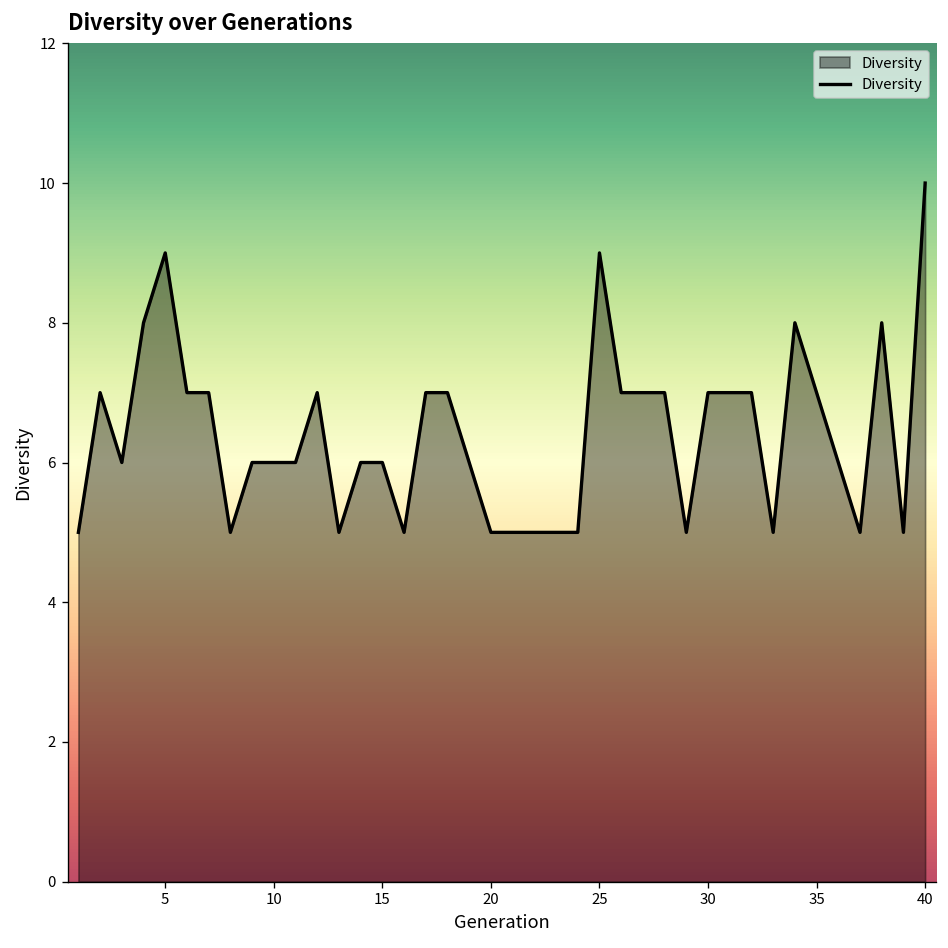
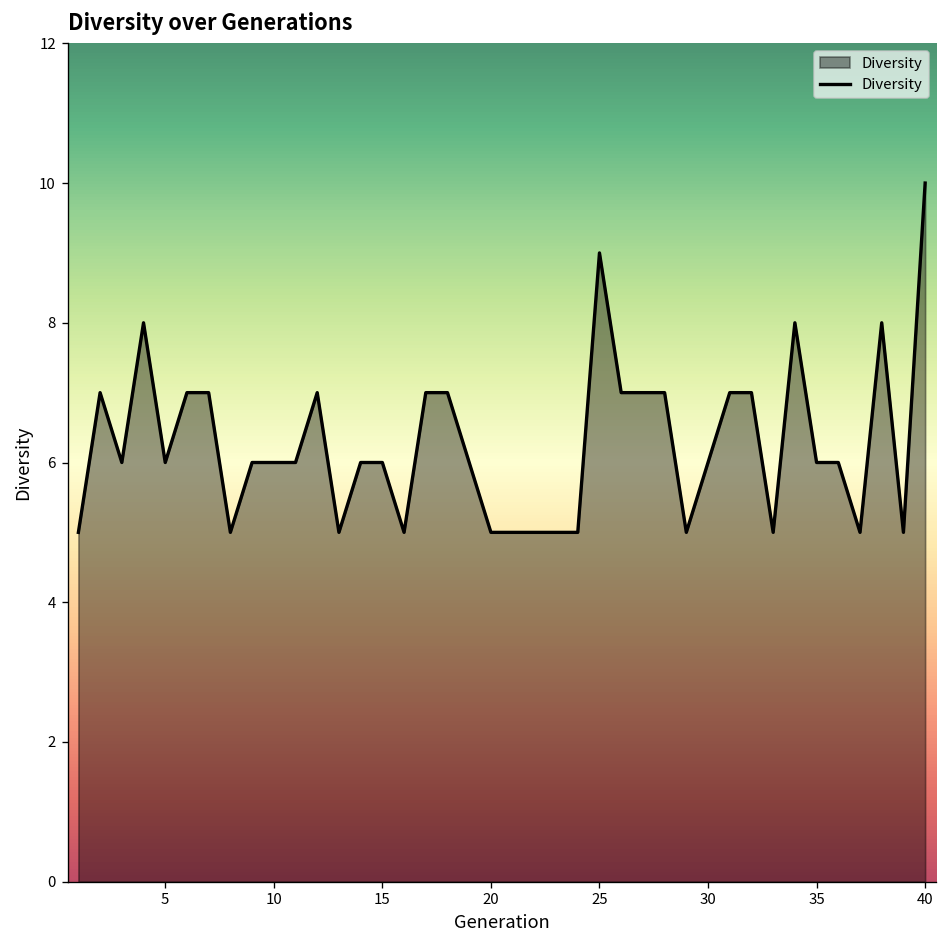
  {
-   "5": 9,
+   "5": 6,
    "10": 6,
    "15": 6,
    "20": 5,
    "25": 9,
-   "30": 7,
-   "35": 7,
+   "30": 6,
+   "35": 6,
    "40": 10
  }
